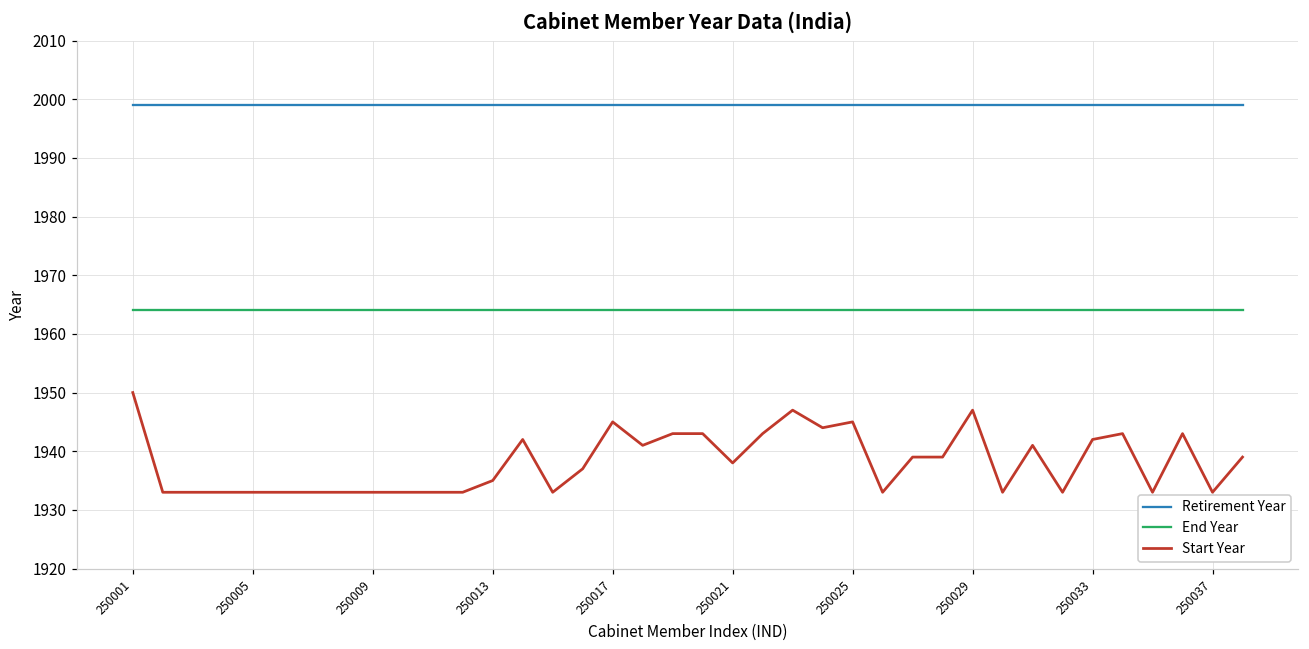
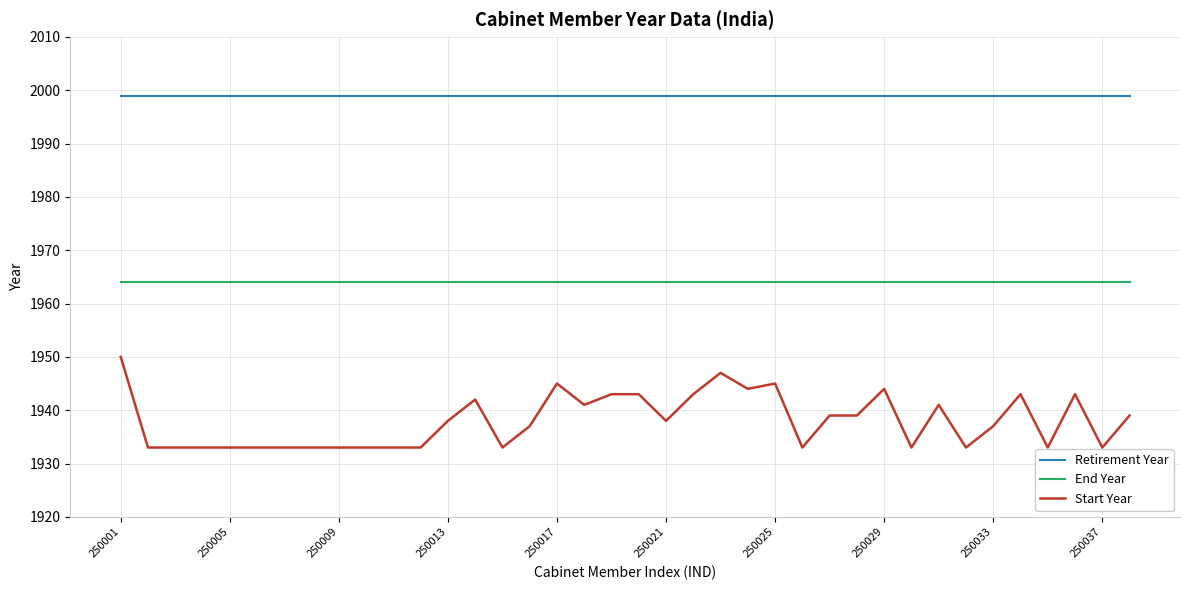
  {
    "Retirement Year": {
      "250001": 1999,
      "250005": 1999,
      "250009": 1999,
      "250013": 1999,
      "250017": 1999,
      "250021": 1999,
      "250025": 1999,
      "250029": 1999,
      "250033": 1999,
      "250037": 1999
    },
    "End Year": {
      "250001": 1964,
      "250005": 1964,
      "250009": 1964,
      "250013": 1964,
      "250017": 1964,
      "250021": 1964,
      "250025": 1964,
      "250029": 1964,
      "250033": 1964,
      "250037": 1964
    },
    "Start Year": {
      "250001": 1950,
      "250005": 1933,
      "250009": 1933,
-     "250013": 1935,
+     "250013": 1938,
      "250017": 1945,
      "250021": 1938,
      "250025": 1945,
-     "250029": 1947,
-     "250033": 1942,
+     "250029": 1944,
+     "250033": 1937,
      "250037": 1933
    }
  }
